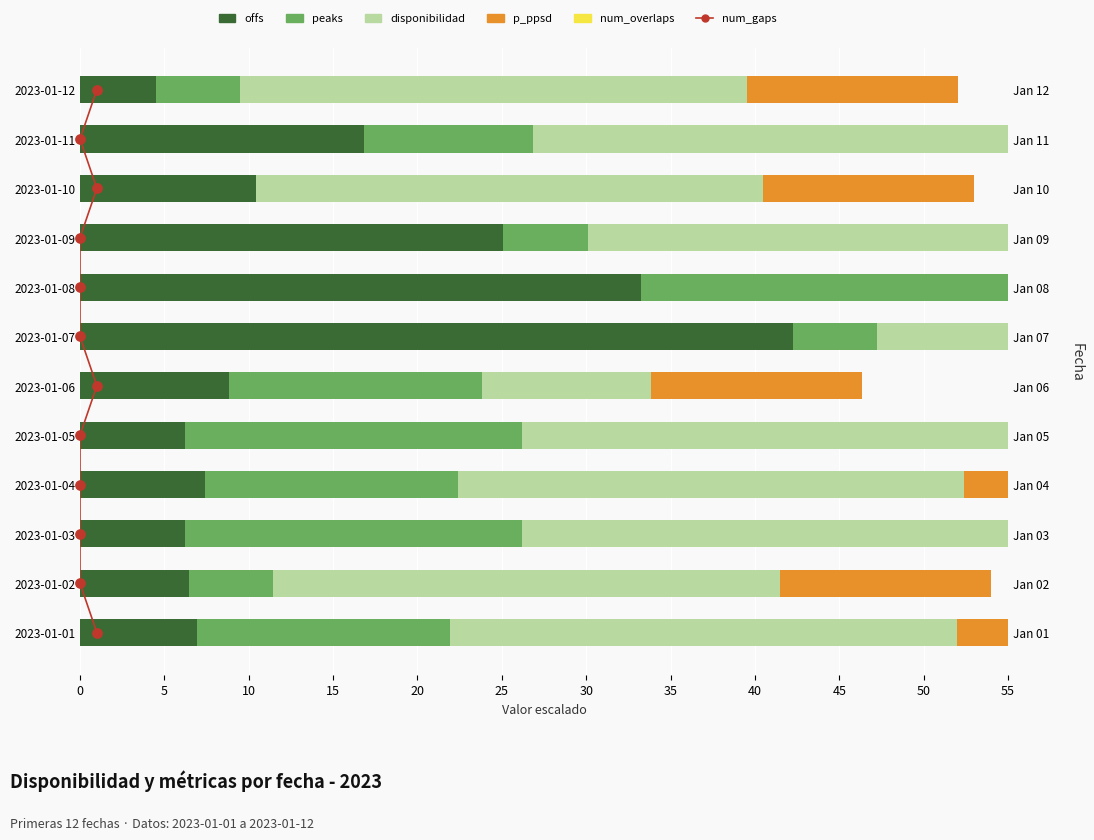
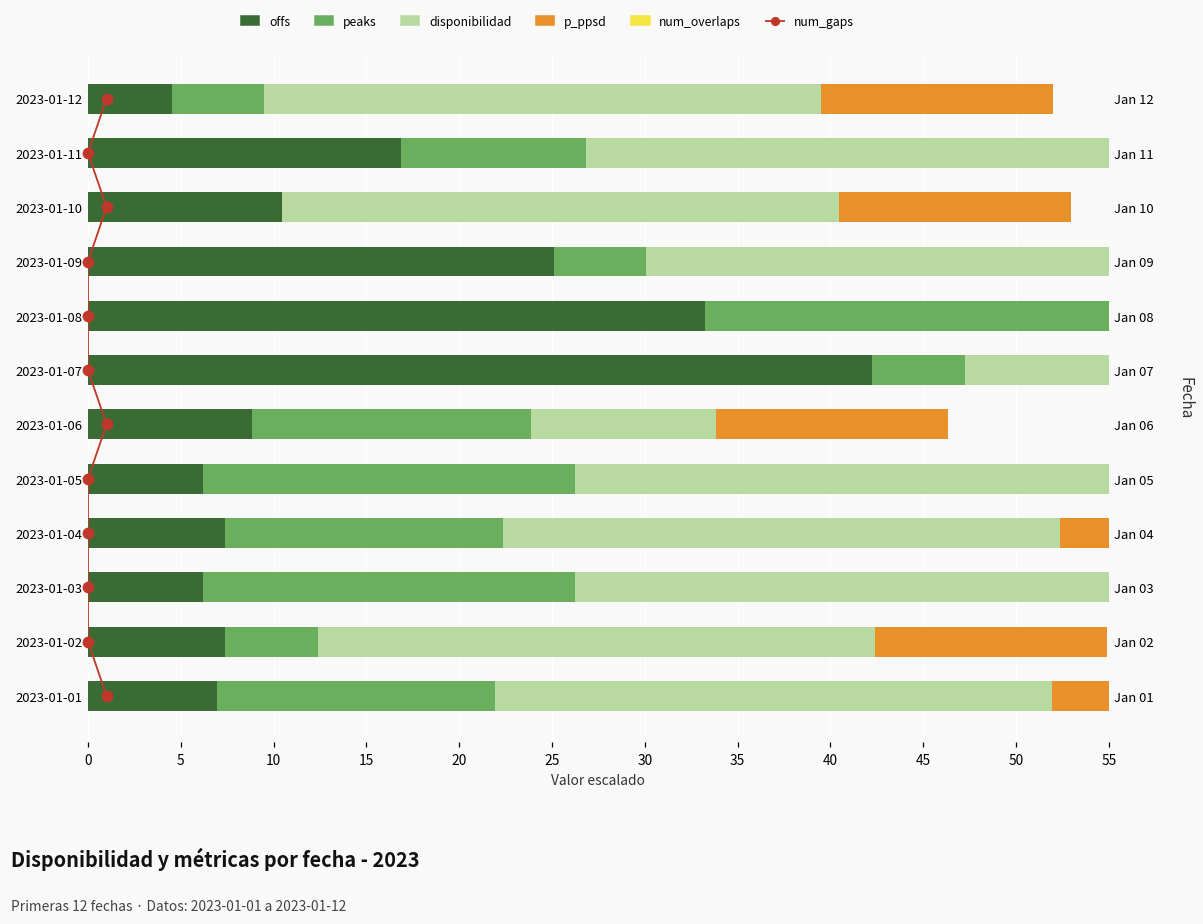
  {
    "offs": {
      "2023-01-12": 4.5,
      "2023-01-11": 16.9,
      "2023-01-10": 10.5,
      "2023-01-09": 25.1,
      "2023-01-08": 33.2,
      "2023-01-07": 42.3,
      "2023-01-06": 8.8,
      "2023-01-05": 6.2,
      "2023-01-04": 7.4,
      "2023-01-03": 6.2,
-     "2023-01-02": 6.5,
+     "2023-01-02": 7.4,
      "2023-01-01": 6.9
    },
    "peaks": {
      "2023-01-12": 5.0,
      "2023-01-11": 10.0,
      "2023-01-10": 0.0,
      "2023-01-09": 5.0,
      "2023-01-07": 5.0,
      "2023-01-06": 15.0,
      "2023-01-05": 20.0,
      "2023-01-04": 15.0,
      "2023-01-03": 20.0,
      "2023-01-02": 5.0,
      "2023-01-01": 15.0
    },
    "disponibilidad": {
      "2023-01-12": 30.0,
      "2023-01-10": 30.0,
      "2023-01-06": 10.0,
      "2023-01-04": 30.0,
      "2023-01-02": 30.0,
      "2023-01-01": 30.0
    }
  }
